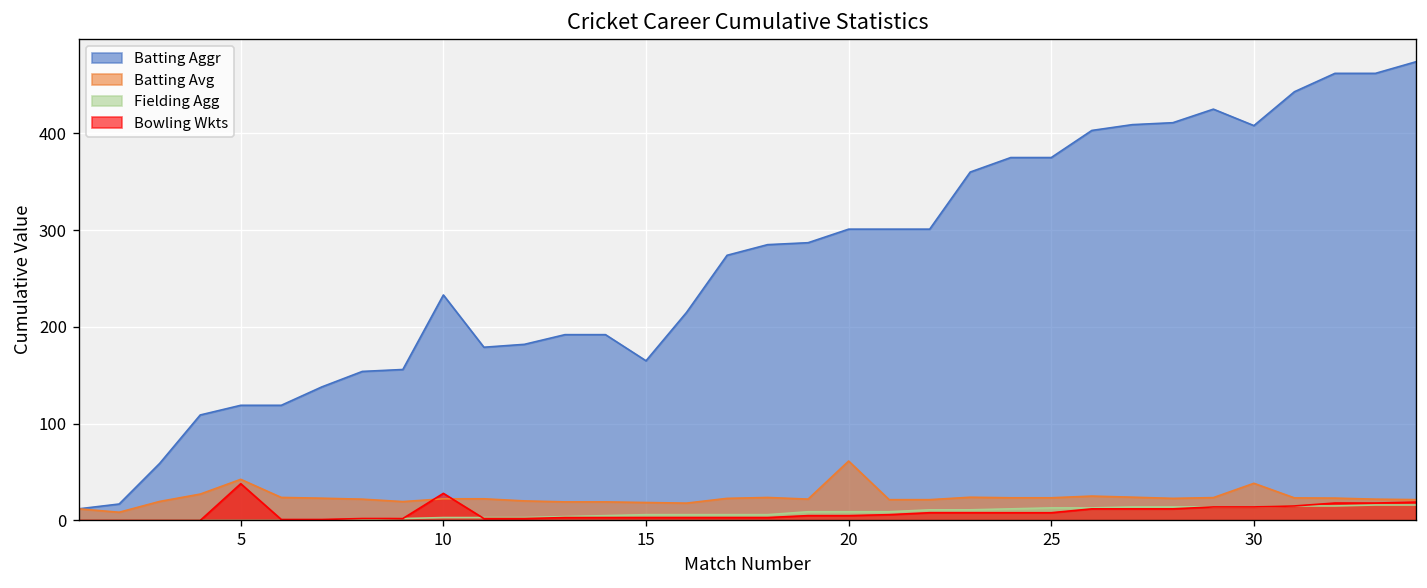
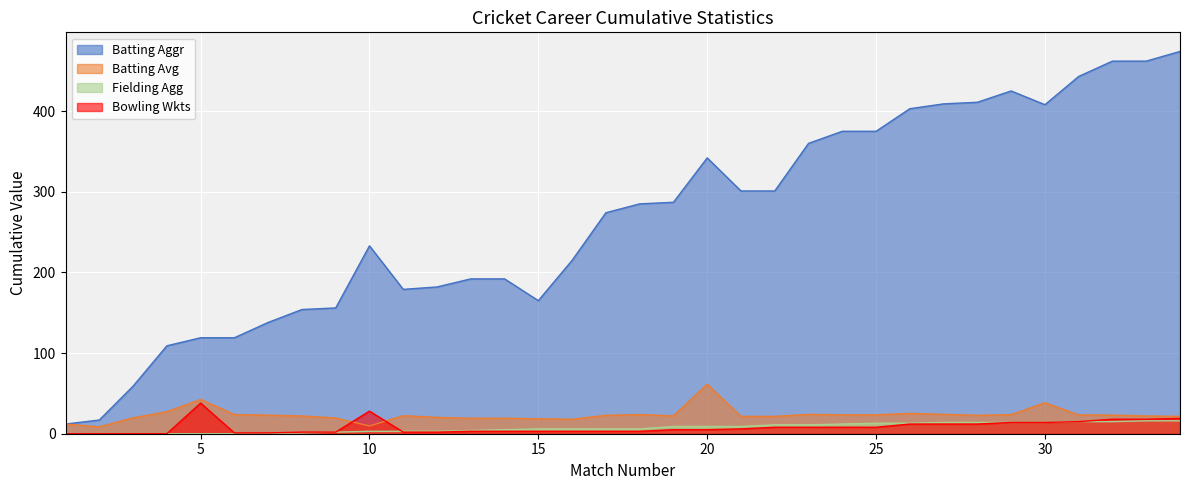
  {
    "Batting Aggr": {
      "5": 120,
      "10": 230,
      "15": 170,
-     "20": 300,
+     "20": 340,
      "25": 380,
      "30": 410
    },
    "Batting Avg": {
      "5": 40,
-     "10": 20,
+     "10": 10,
      "15": 20,
      "20": 60,
      "25": 20,
      "30": 40
    },
    "Fielding Agg": {
      "5": 0,
      "10": 0,
      "20": 10,
      "25": 10
    },
    "Bowling Wkts": {
      "5": 40,
      "10": 30,
      "20": 10,
      "25": 10
    }
  }
